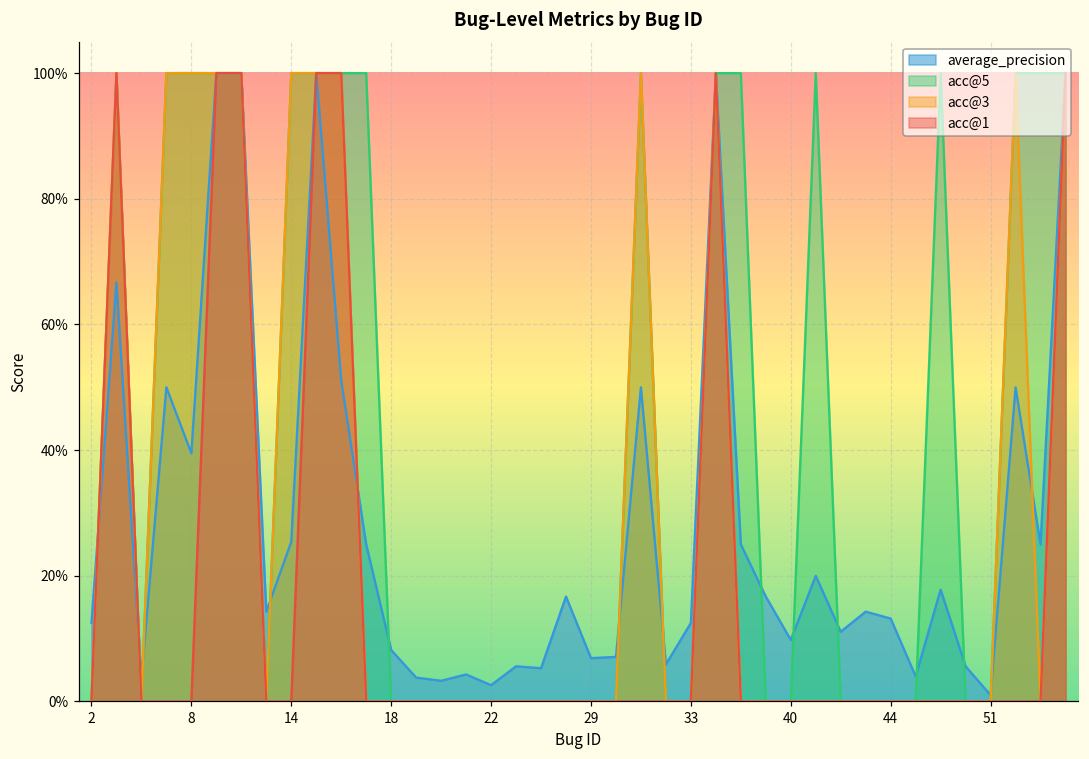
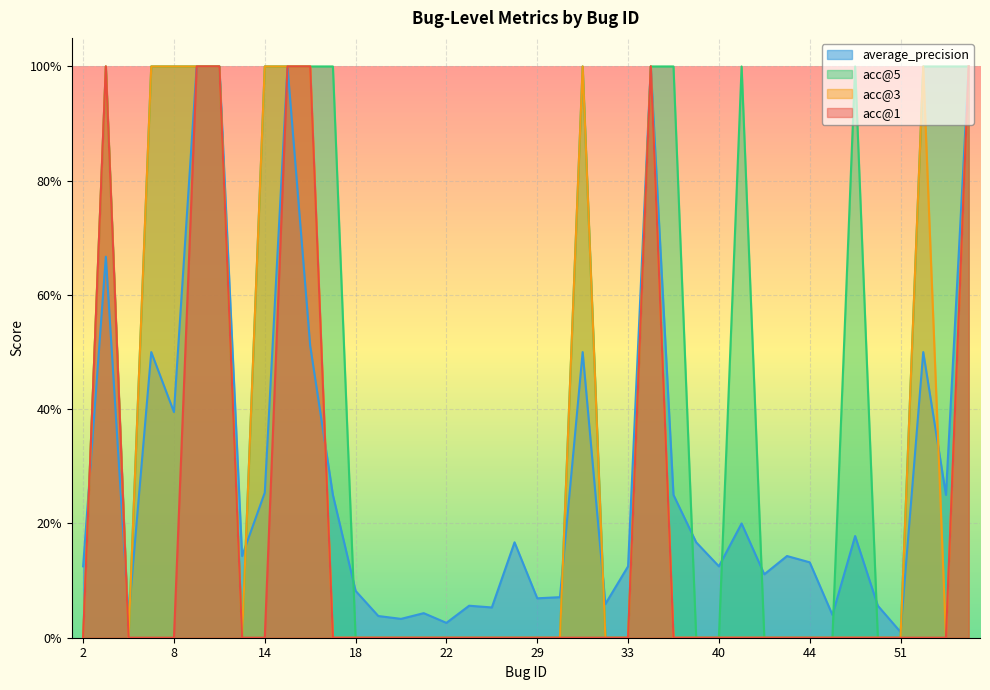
  {
    "average_precision": {
      "8": "40%",
-     "40": "10%",
+     "40": "13%",
      "44": "13%",
      "51": "1%"
    },
    "acc@1": {
      "8": "0%"
    }
  }
